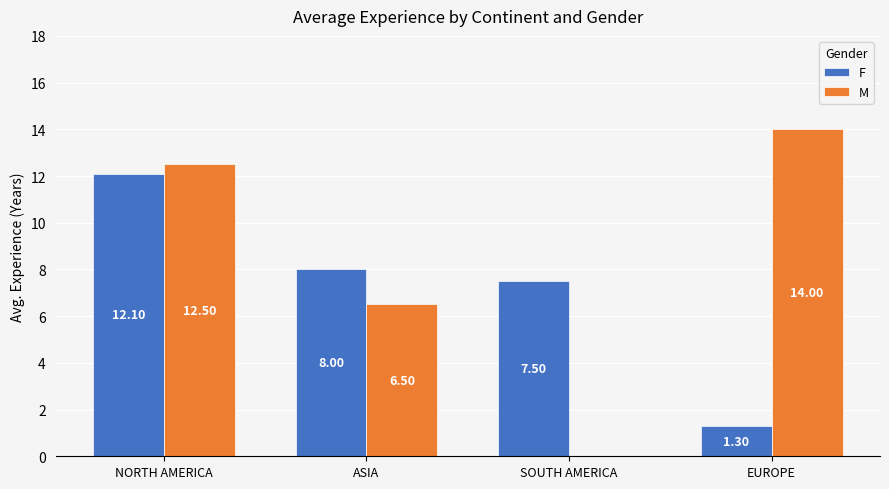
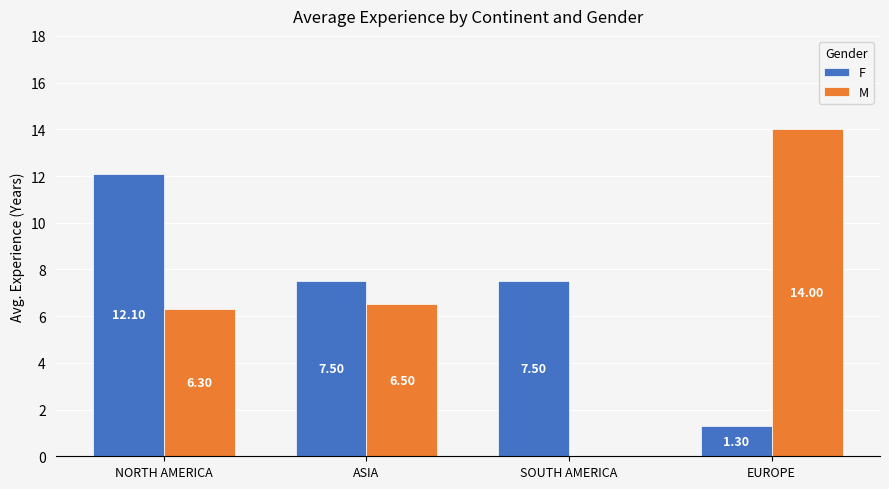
  {
    "F": {
      "NORTH AMERICA": 12.10,
-     "ASIA": 8.00,
+     "ASIA": 7.50,
      "SOUTH AMERICA": 7.50,
      "EUROPE": 1.30
    },
    "M": {
-     "NORTH AMERICA": 12.50,
+     "NORTH AMERICA": 6.30,
      "ASIA": 6.50,
      "EUROPE": 14.00
    }
  }
